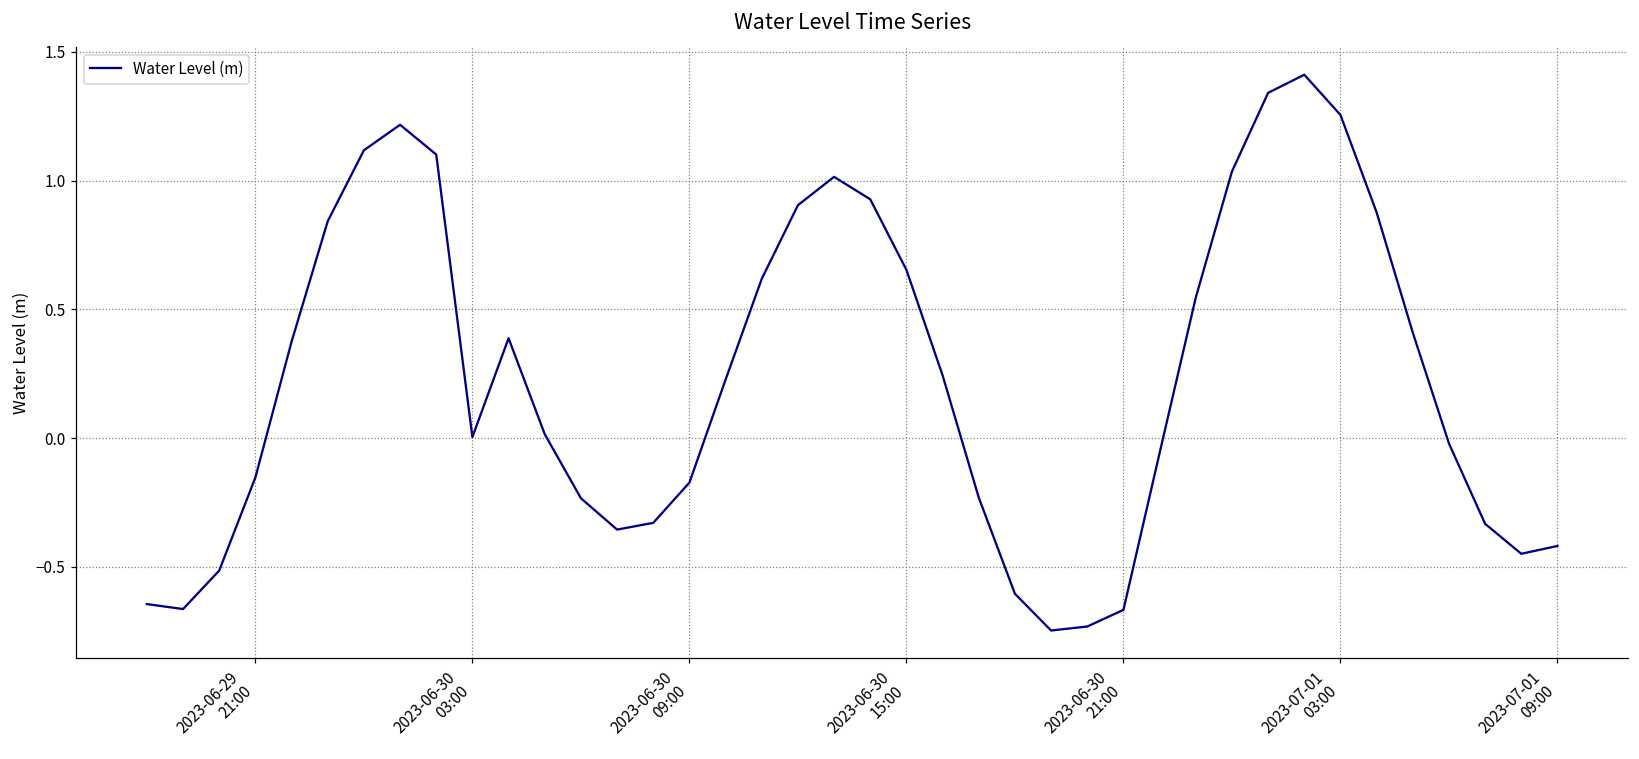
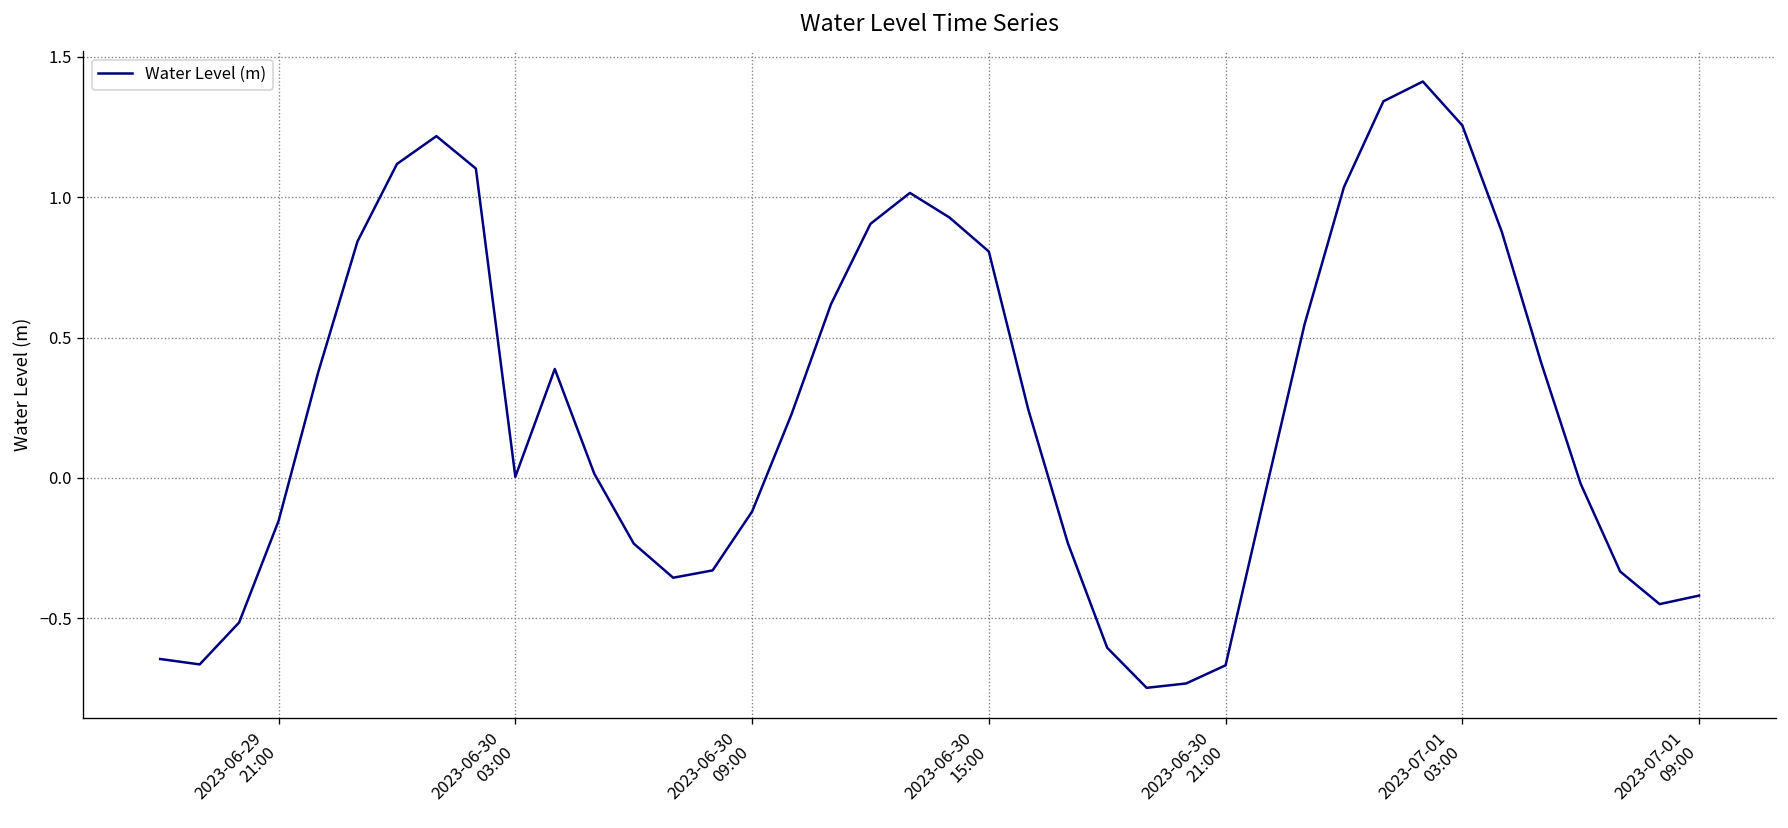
  {
    "2023-06-29 21:00": -0.15,
    "2023-06-30 03:00": 0.00,
-   "2023-06-30 09:00": -0.17,
-   "2023-06-30 15:00": 0.65,
+   "2023-06-30 09:00": -0.12,
+   "2023-06-30 15:00": 0.81,
    "2023-06-30 21:00": -0.67,
    "2023-07-01 03:00": 1.26,
    "2023-07-01 09:00": -0.42
  }
